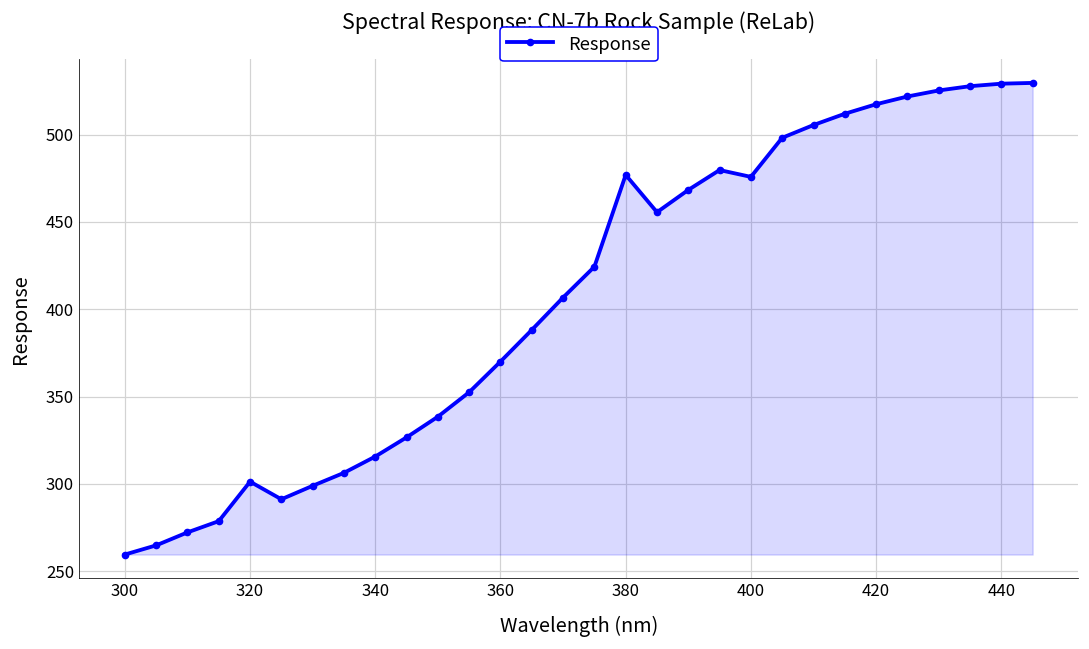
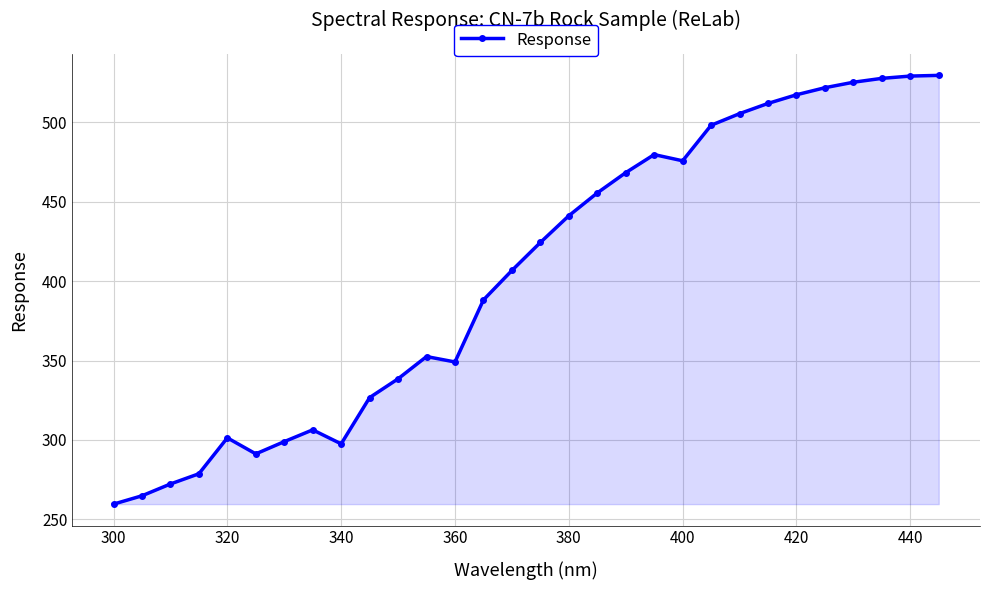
  {
    "300": 260,
    "320": 301,
-   "340": 316,
-   "360": 370,
-   "380": 477,
+   "340": 298,
+   "360": 349,
+   "380": 441,
    "400": 476,
    "420": 517,
    "440": 529
  }
